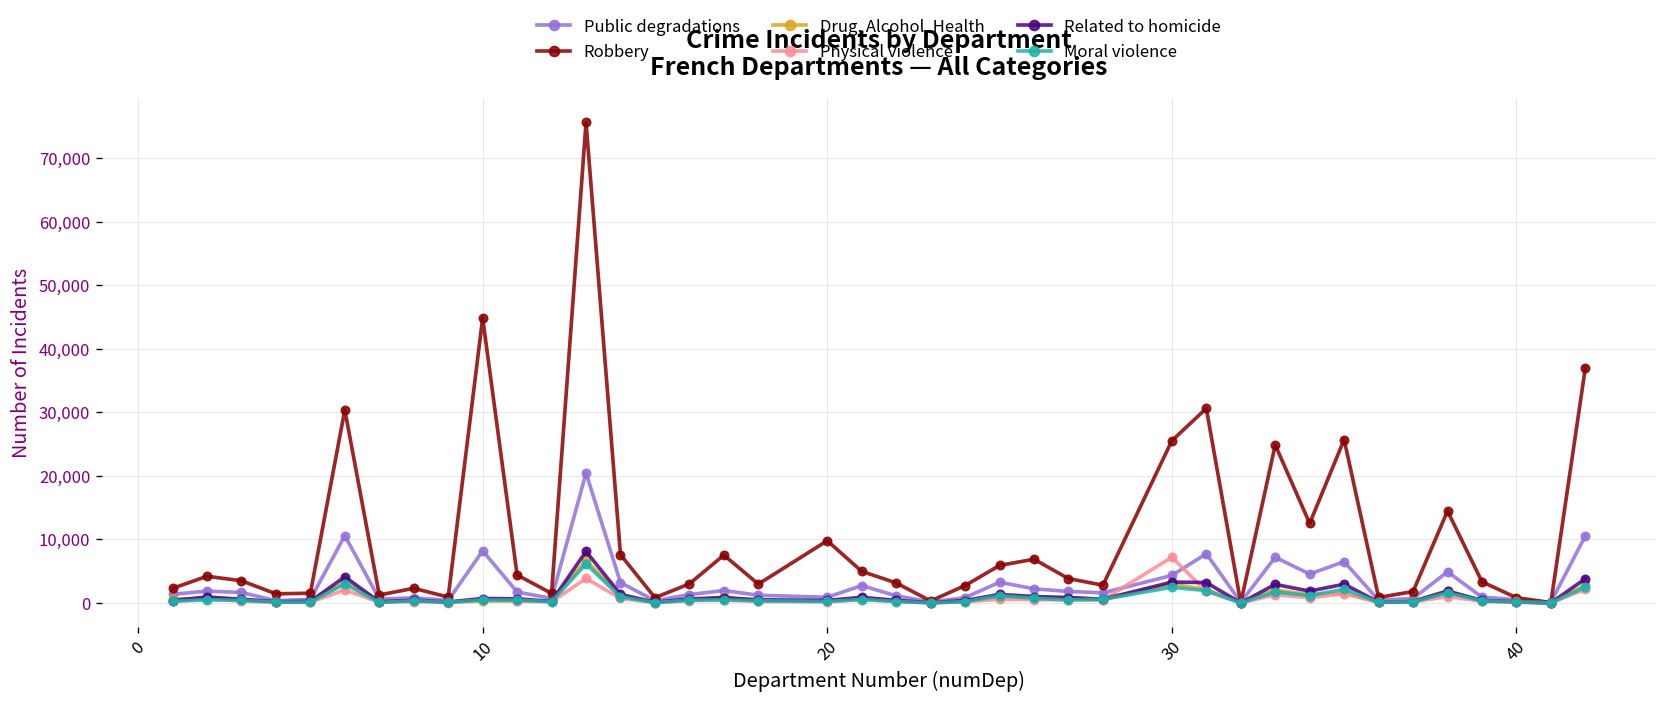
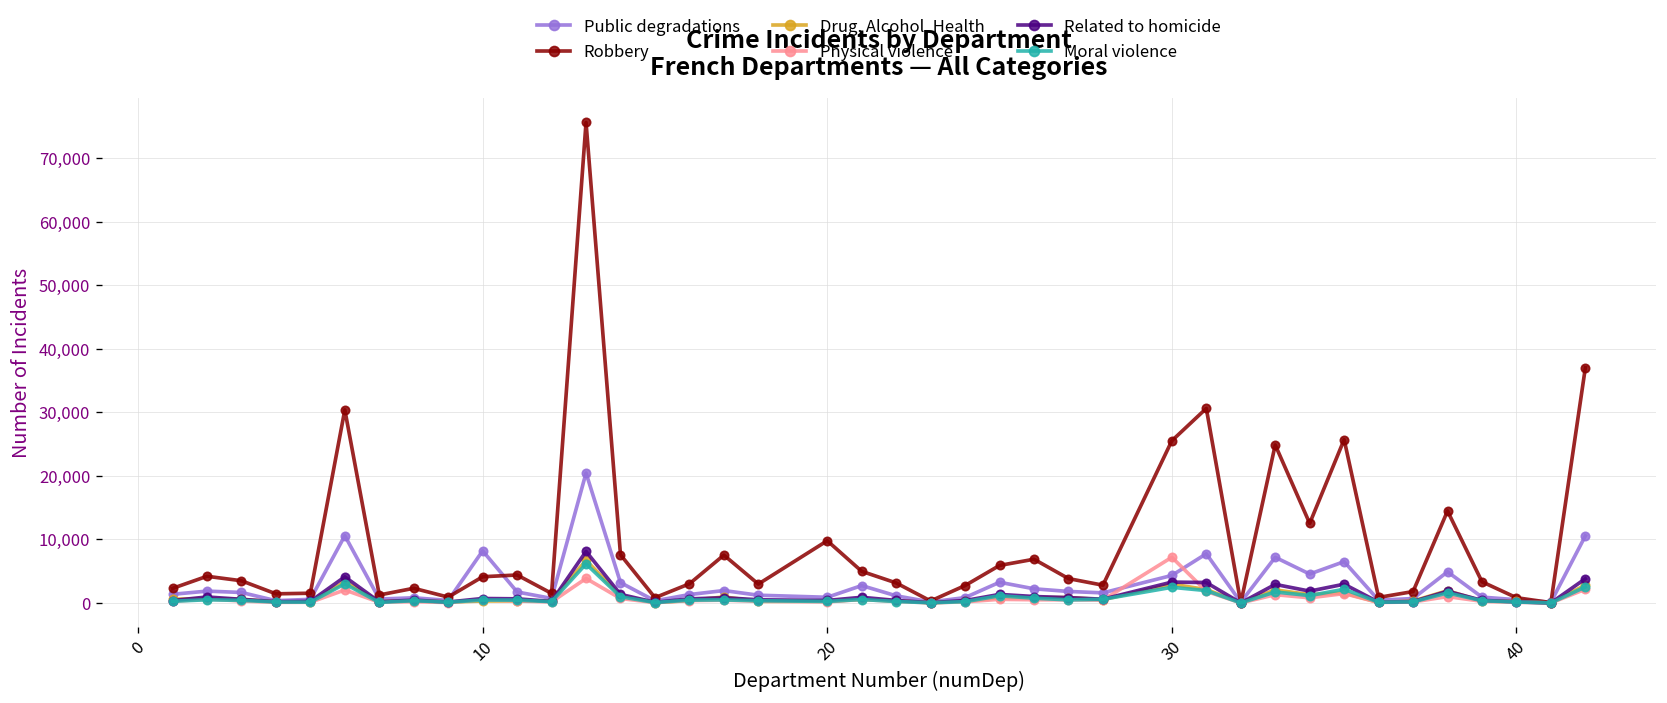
  {
    "Public degradations": {
      "10": "8,000",
      "20": "1,000",
      "30": "4,000"
    },
    "Robbery": {
-     "10": "45,000",
+     "10": "4,000",
      "20": "10,000",
      "30": "26,000"
    },
    "Physical violence": {
      "30": "7,000"
    },
    "Moral violence": {
      "30": "2,000"
    }
  }
